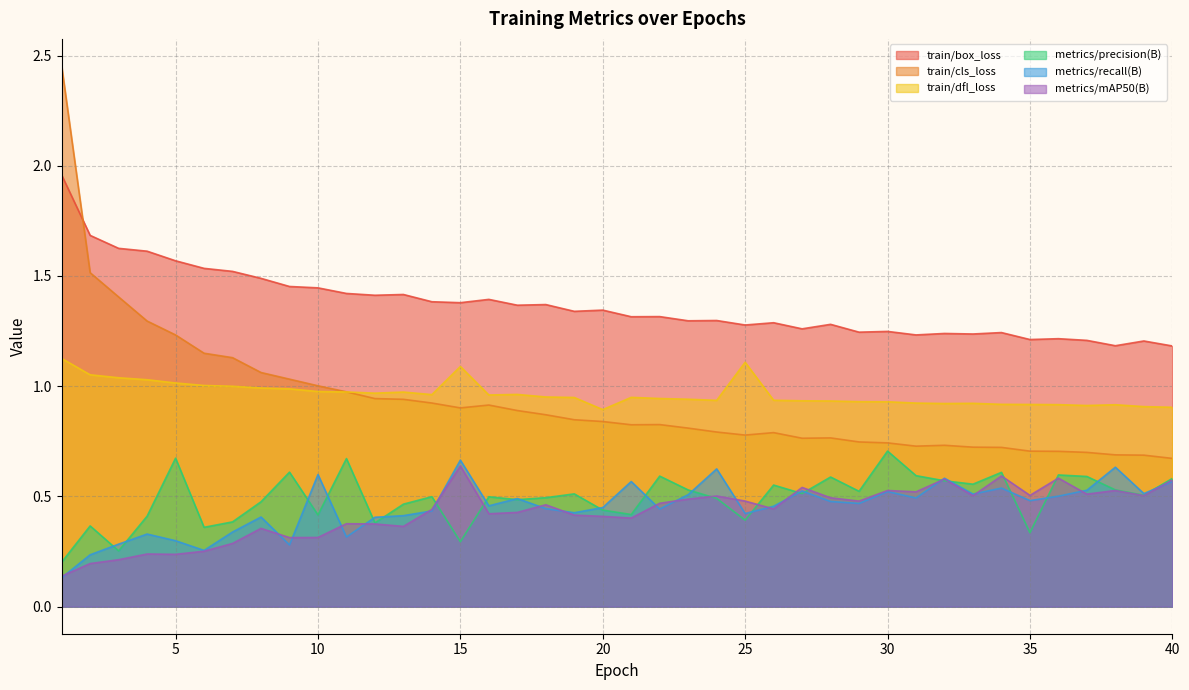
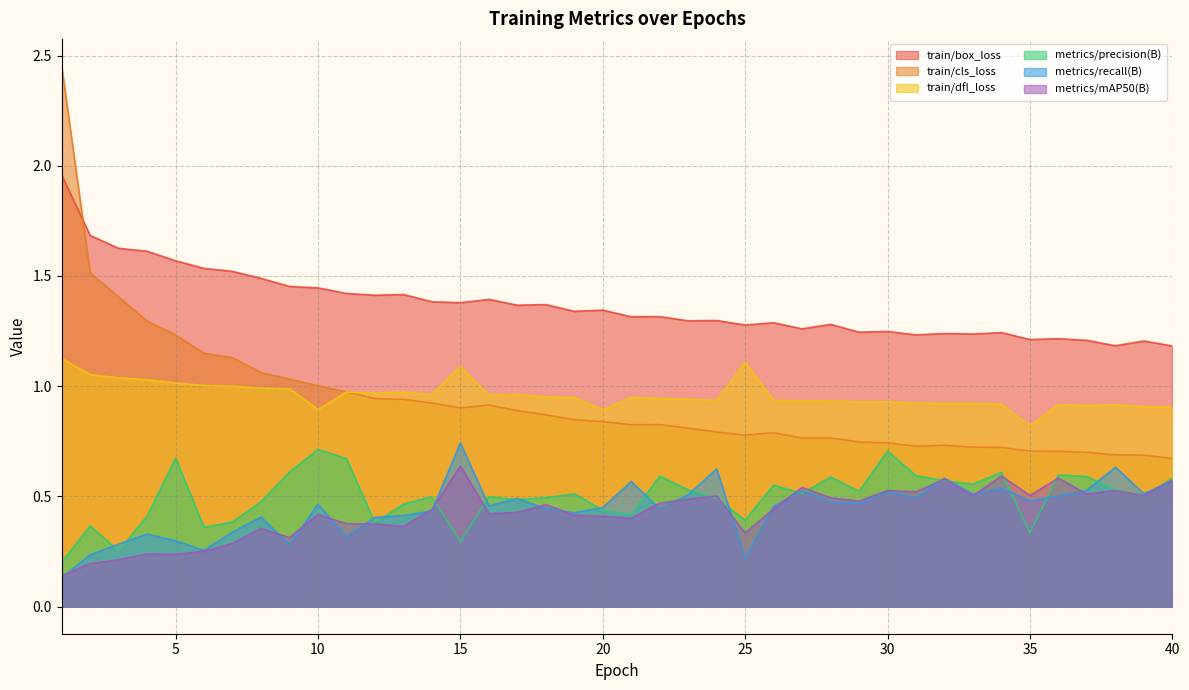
  {
    "train/dfl_loss": {
      "5": 1.01,
-     "10": 0.98,
+     "10": 0.89,
      "15": 1.09,
      "20": 0.89,
      "25": 1.11,
      "30": 0.93,
-     "35": 0.92,
+     "35": 0.82,
      "40": 0.90
    },
    "metrics/precision(B)": {
      "5": 0.67,
-     "10": 0.42,
+     "10": 0.71,
      "15": 0.29,
      "25": 0.39,
      "30": 0.71,
      "35": 0.34
    },
    "metrics/recall(B)": {
      "5": 0.30,
-     "10": 0.60,
-     "15": 0.66,
-     "25": 0.42,
+     "10": 0.46,
+     "15": 0.74,
+     "25": 0.22,
      "35": 0.48
    },
    "metrics/mAP50(B)": {
      "5": 0.24,
-     "10": 0.31,
+     "10": 0.42,
      "15": 0.64,
      "20": 0.41,
-     "25": 0.48,
+     "25": 0.33,
      "35": 0.50
    }
  }
